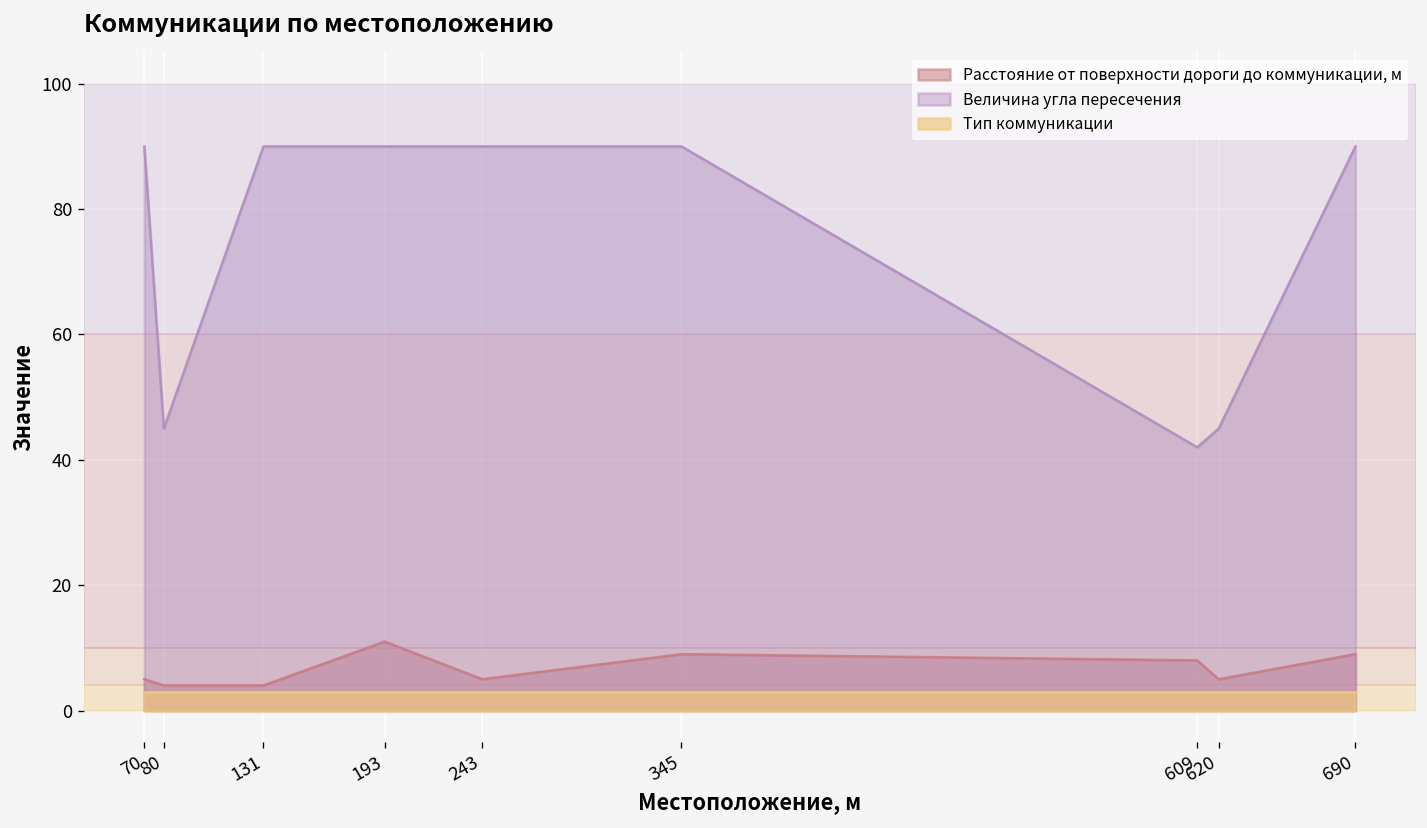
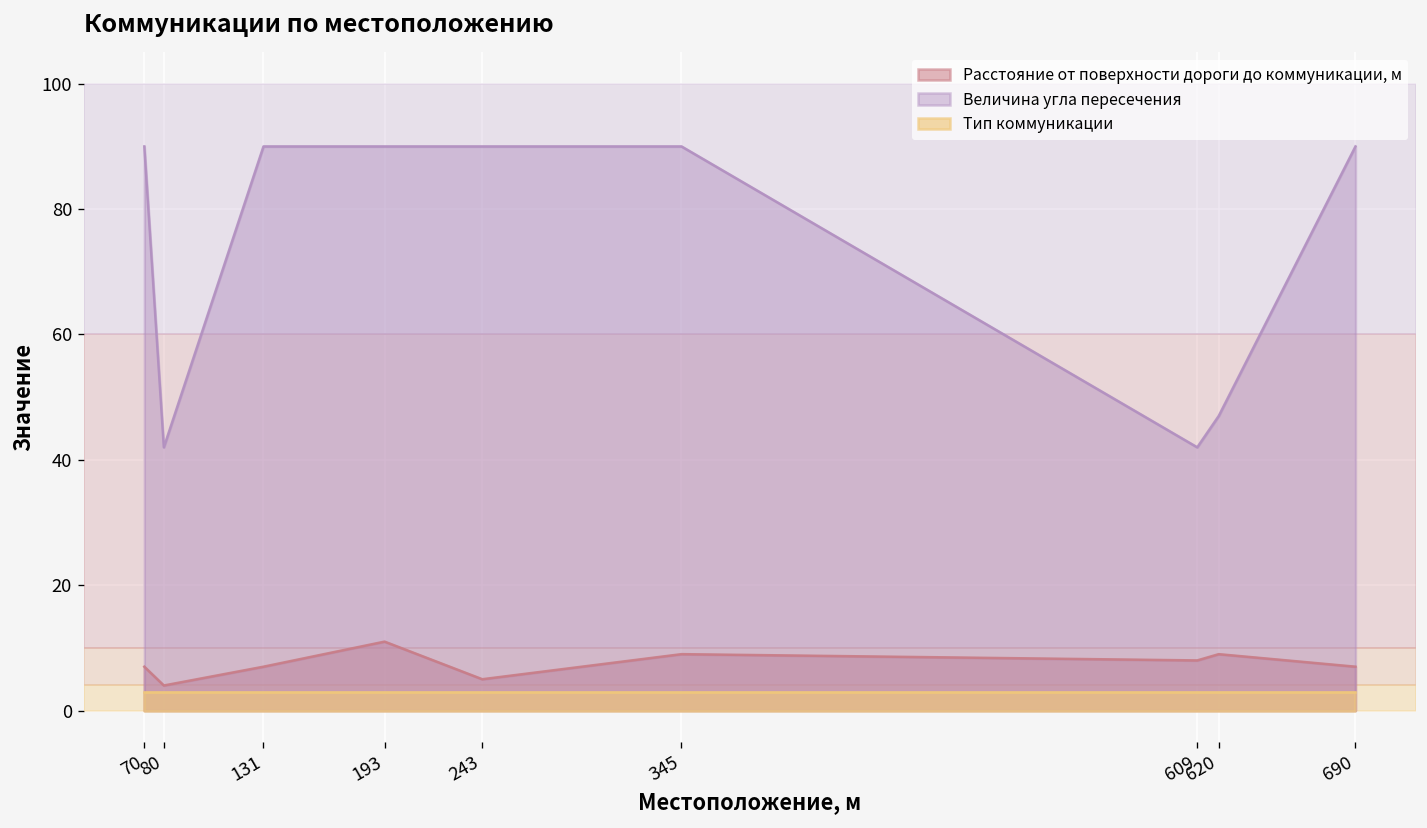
  {
    "Расстояние от поверхности дороги до коммуникации, м": {
-     "70": 5,
+     "70": 7,
      "80": 4,
-     "131": 4,
+     "131": 7,
      "193": 11,
      "243": 5,
      "345": 9,
      "609": 8,
-     "620": 5,
-     "690": 9
+     "620": 9,
+     "690": 7
    },
    "Величина угла пересечения": {
      "70": 90,
-     "80": 45,
+     "80": 42,
      "131": 90,
      "193": 90,
      "243": 90,
      "345": 90,
      "609": 42,
-     "620": 45,
+     "620": 47,
      "690": 90
    },
    "Тип коммуникации": {
      "70": 3,
      "80": 3,
      "131": 3,
      "193": 3,
      "243": 3,
      "345": 3,
      "609": 3,
      "620": 3,
      "690": 3
    }
  }
